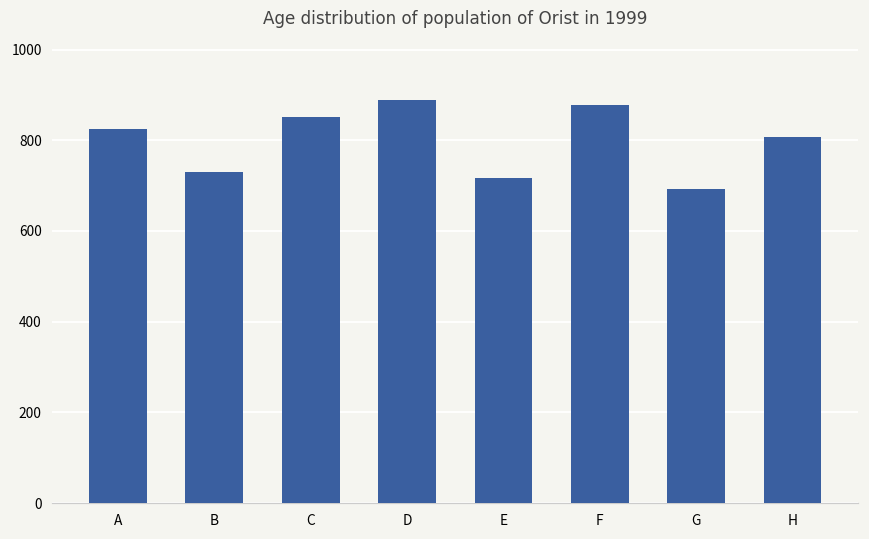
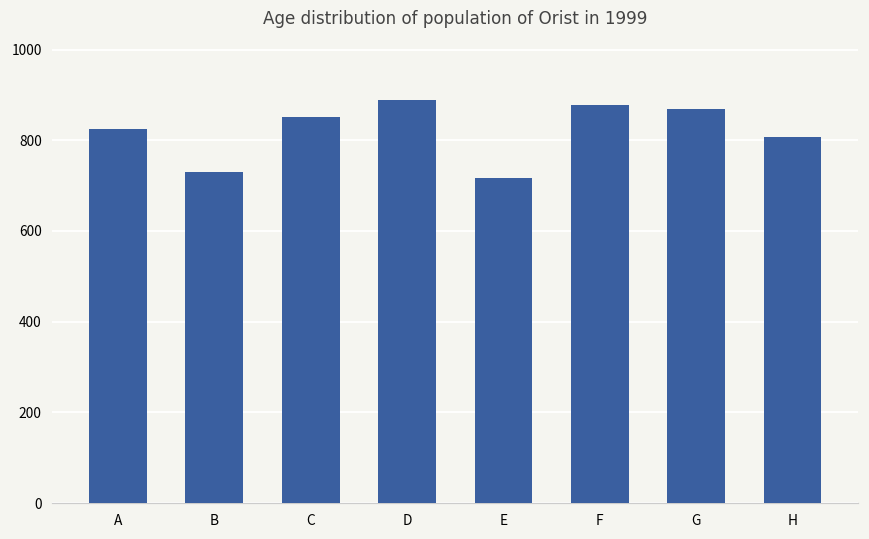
  {
    "A": 830,
    "B": 730,
    "C": 850,
    "D": 890,
    "E": 720,
    "F": 880,
-   "G": 690,
+   "G": 870,
    "H": 810
  }
